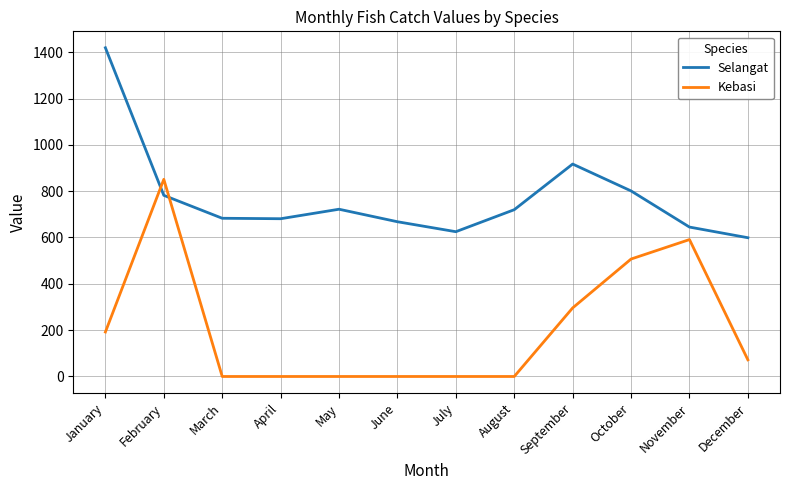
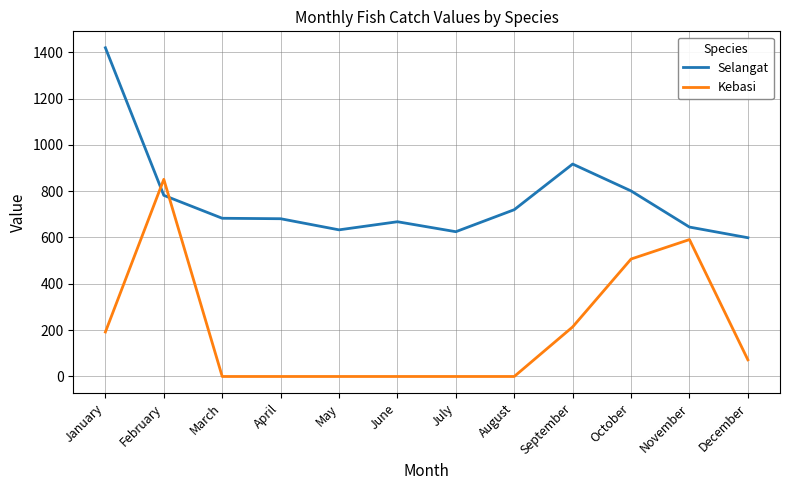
  {
    "Selangat": {
      "January": 1420,
      "February": 780,
      "March": 680,
      "April": 680,
-     "May": 720,
+     "May": 630,
      "June": 670,
      "July": 630,
      "August": 720,
      "September": 920,
      "October": 800,
      "November": 650,
      "December": 600
    },
    "Kebasi": {
      "January": 190,
      "February": 850,
      "March": 0,
      "April": 0,
      "May": 0,
      "June": 0,
      "July": 0,
      "August": 0,
-     "September": 300,
+     "September": 210,
      "October": 510,
      "November": 590,
      "December": 70
    }
  }
